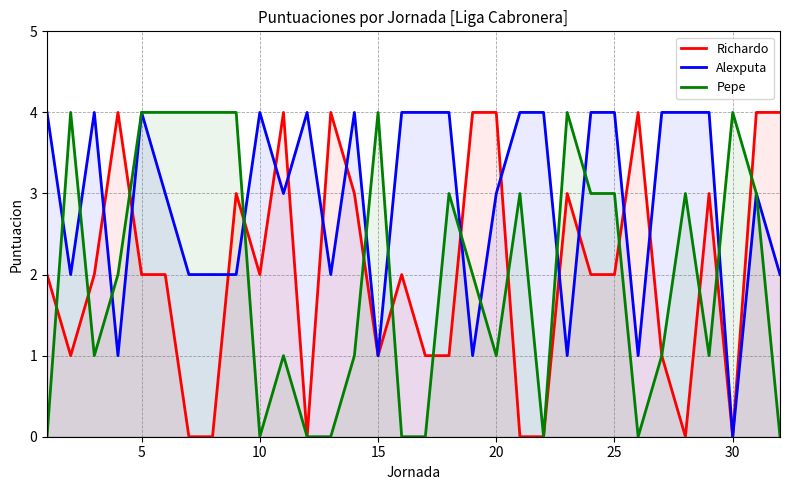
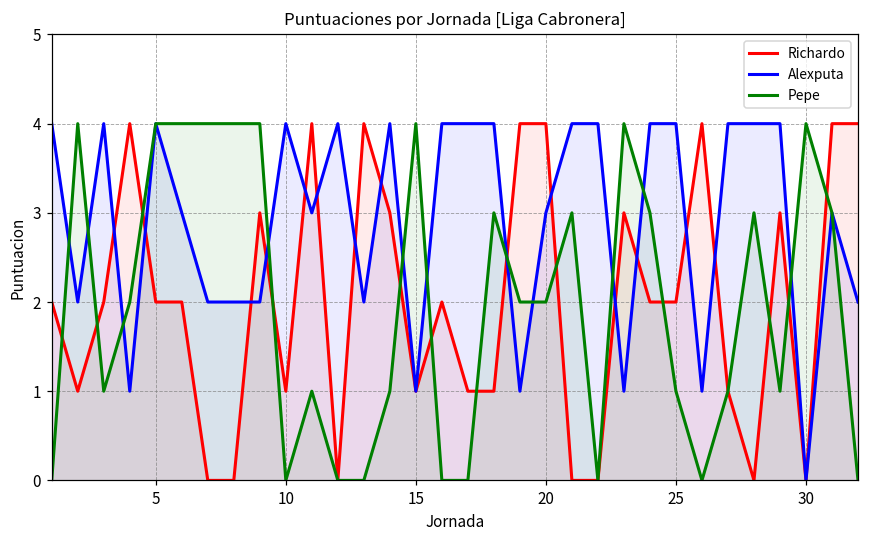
  {
    "Richardo": {
      "5": 2,
-     "10": 2,
+     "10": 1,
      "20": 4,
      "25": 2
    },
    "Alexputa": {
      "10": 4,
      "20": 3,
      "25": 4
    },
    "Pepe": {
      "10": 0,
      "15": 4,
-     "20": 1,
-     "25": 3,
+     "20": 2,
+     "25": 1,
      "30": 4
    }
  }
